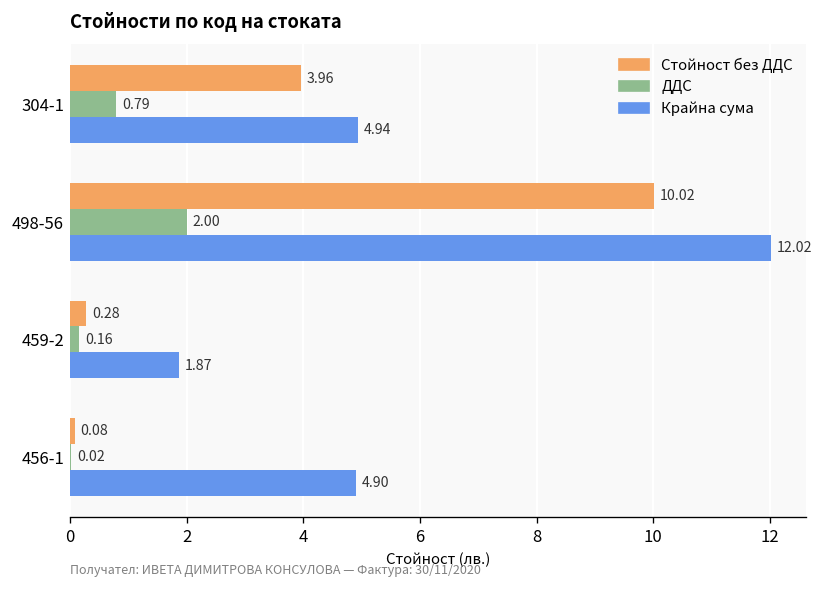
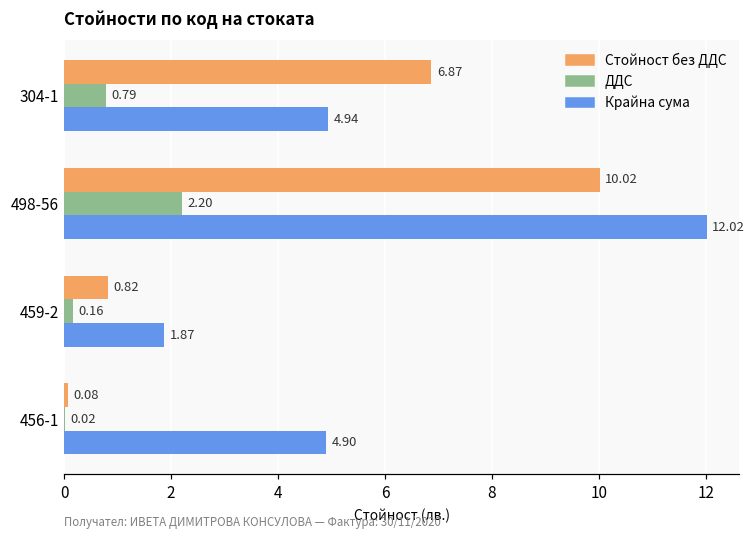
  {
    "Стойност без ДДС": {
-     "304-1": 3.96,
+     "304-1": 6.87,
      "498-56": 10.02,
-     "459-2": 0.28,
+     "459-2": 0.82,
      "456-1": 0.08
    },
    "ДДС": {
      "304-1": 0.79,
-     "498-56": 2.00,
+     "498-56": 2.20,
      "459-2": 0.16,
      "456-1": 0.02
    },
    "Крайна сума": {
      "304-1": 4.94,
      "498-56": 12.02,
      "459-2": 1.87,
      "456-1": 4.90
    }
  }
